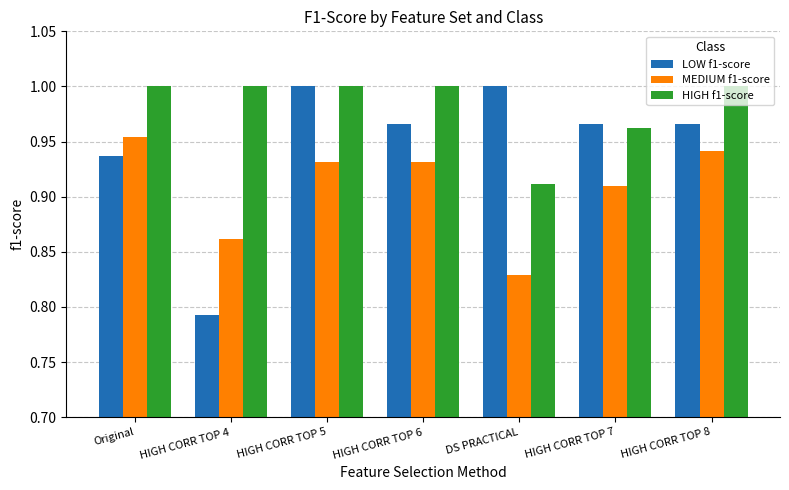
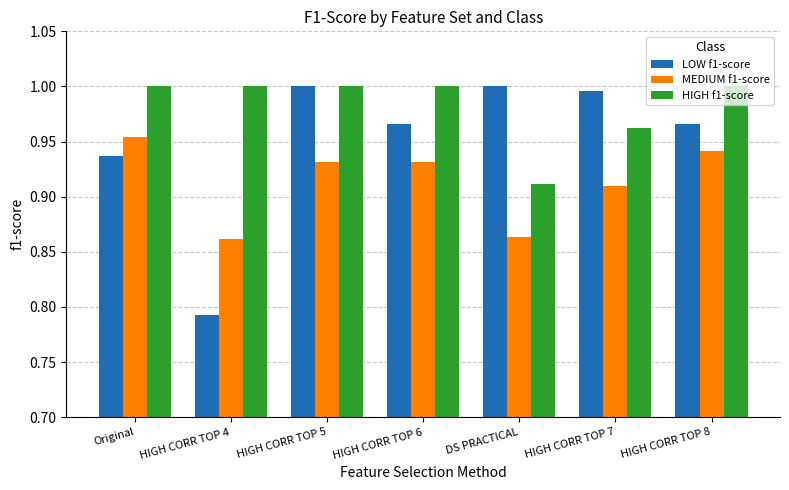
  {
    "LOW f1-score": {
      "Original": 0.937,
      "HIGH CORR TOP 4": 0.793,
      "HIGH CORR TOP 5": 1.000,
      "HIGH CORR TOP 6": 0.966,
      "DS PRACTICAL": 1.000,
-     "HIGH CORR TOP 7": 0.966,
+     "HIGH CORR TOP 7": 0.996,
      "HIGH CORR TOP 8": 0.966
    },
    "MEDIUM f1-score": {
      "Original": 0.955,
      "HIGH CORR TOP 4": 0.862,
      "HIGH CORR TOP 5": 0.932,
      "HIGH CORR TOP 6": 0.932,
-     "DS PRACTICAL": 0.829,
+     "DS PRACTICAL": 0.864,
      "HIGH CORR TOP 7": 0.909,
      "HIGH CORR TOP 8": 0.941
    },
    "HIGH f1-score": {
      "Original": 1.000,
      "HIGH CORR TOP 4": 1.000,
      "HIGH CORR TOP 5": 1.000,
      "HIGH CORR TOP 6": 1.000,
      "DS PRACTICAL": 0.912,
      "HIGH CORR TOP 7": 0.962
    }
  }
